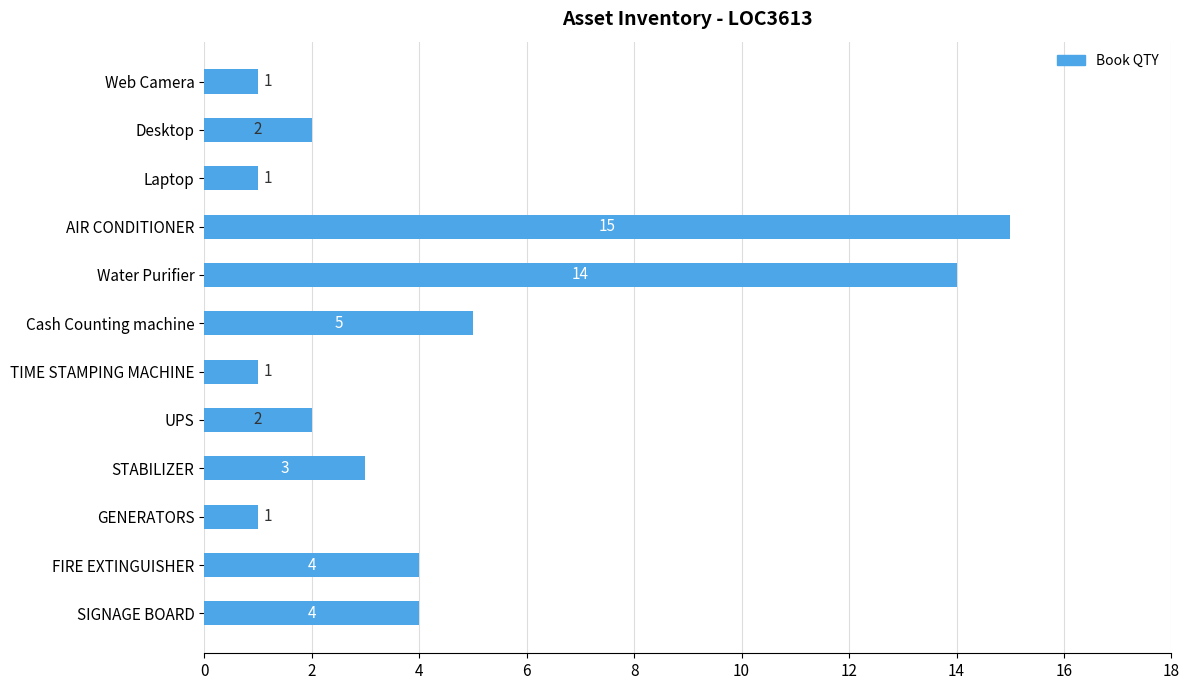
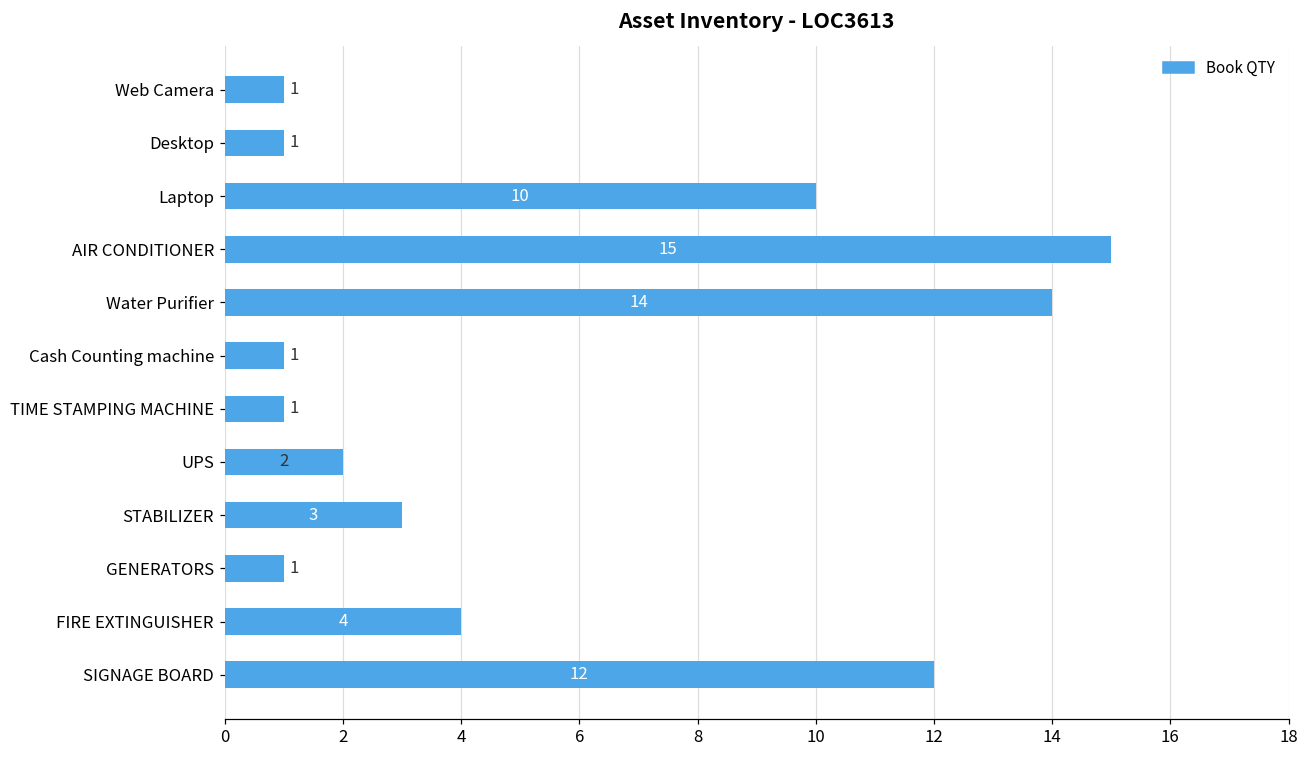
  {
    "Web Camera": 1,
-   "Desktop": 2,
-   "Laptop": 1,
+   "Desktop": 1,
+   "Laptop": 10,
    "AIR CONDITIONER": 15,
    "Water Purifier": 14,
-   "Cash Counting machine": 5,
+   "Cash Counting machine": 1,
    "TIME STAMPING MACHINE": 1,
    "UPS": 2,
    "STABILIZER": 3,
    "GENERATORS": 1,
    "FIRE EXTINGUISHER": 4,
-   "SIGNAGE BOARD": 4
+   "SIGNAGE BOARD": 12
  }
